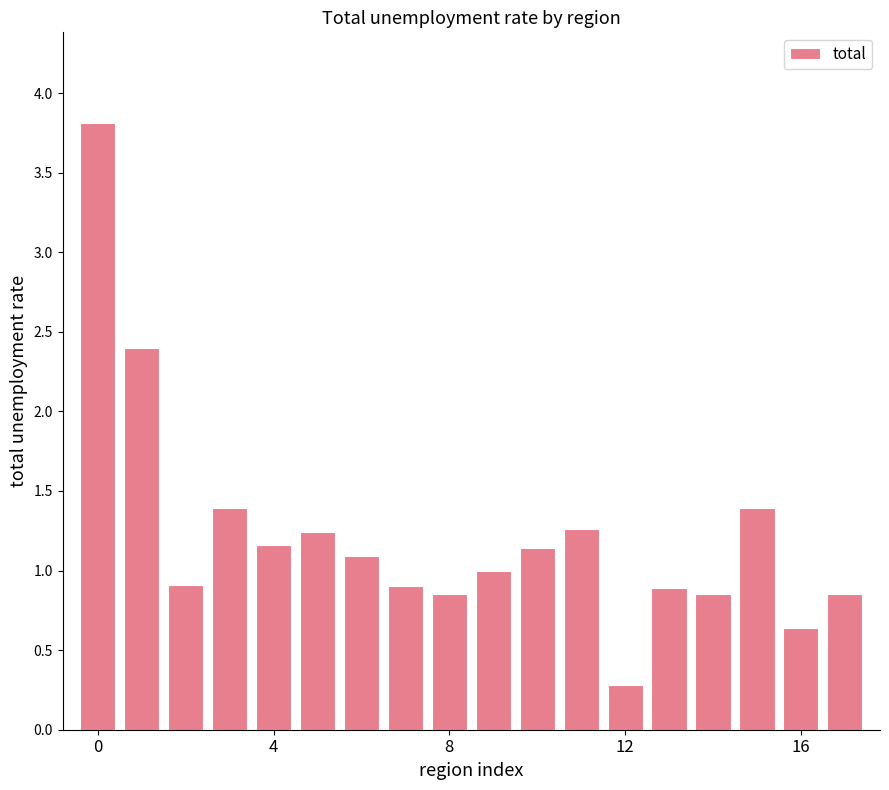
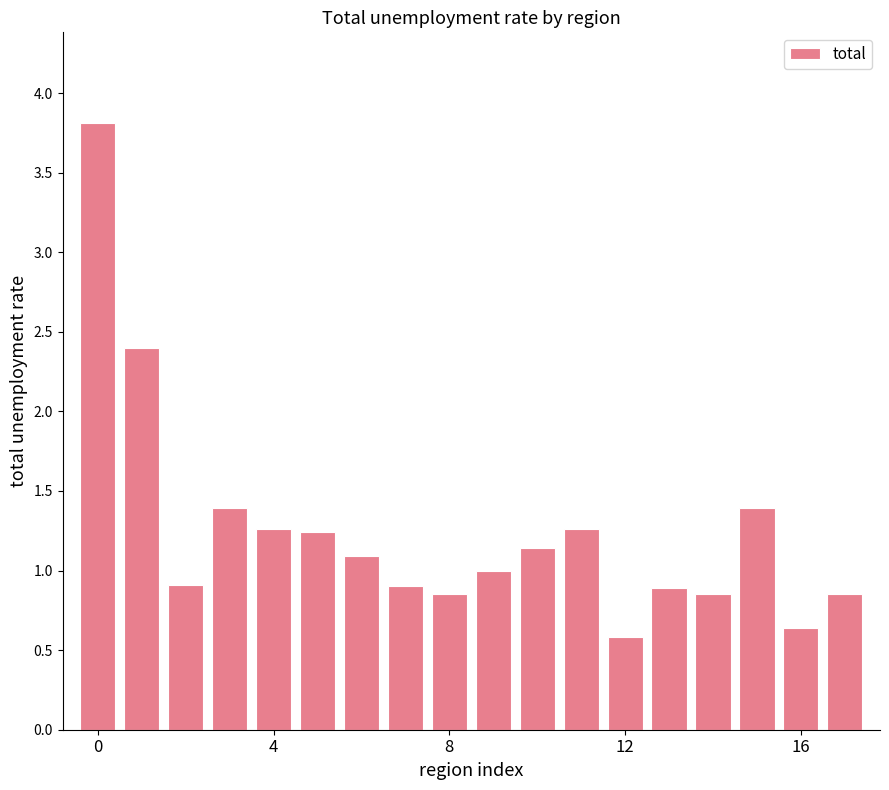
  {
    "0": 3.81,
-   "4": 1.16,
+   "4": 1.26,
    "8": 0.85,
-   "12": 0.28,
+   "12": 0.58,
    "16": 0.64
  }
